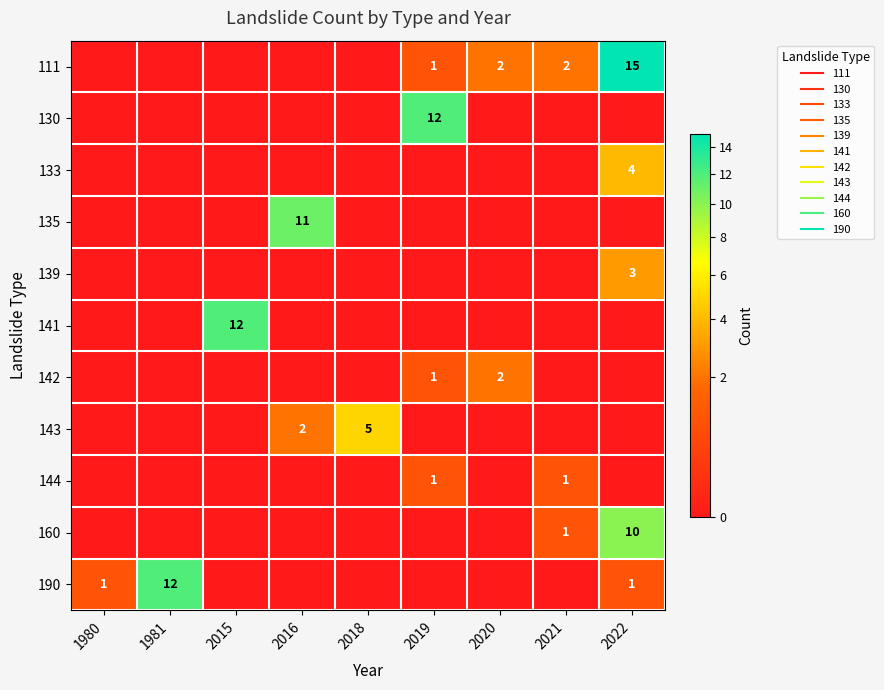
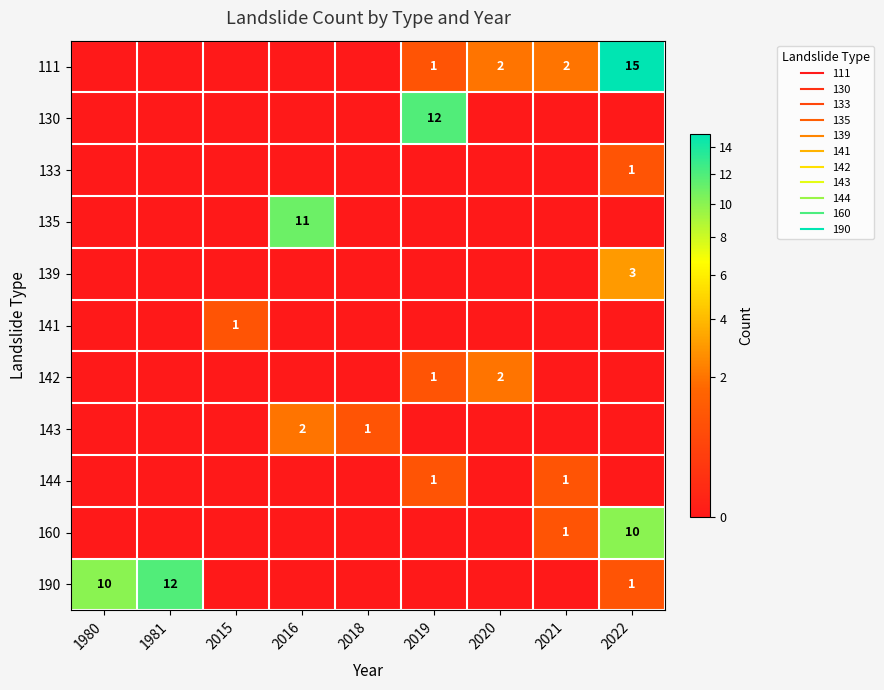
  {
    "111": {
      "2019": 1,
      "2020": 2,
      "2021": 2,
      "2022": 15
    },
    "130": {
      "2019": 12
    },
    "133": {
-     "2022": 4
+     "2022": 1
    },
    "135": {
      "2016": 11
    },
    "139": {
      "2022": 3
    },
    "141": {
-     "2015": 12
+     "2015": 1
    },
    "142": {
      "2019": 1,
      "2020": 2
    },
    "143": {
      "2016": 2,
-     "2018": 5
+     "2018": 1
    },
    "144": {
      "2019": 1,
      "2021": 1
    },
    "160": {
      "2021": 1,
      "2022": 10
    },
    "190": {
-     "1980": 1,
+     "1980": 10,
      "1981": 12,
      "2022": 1
    }
  }
